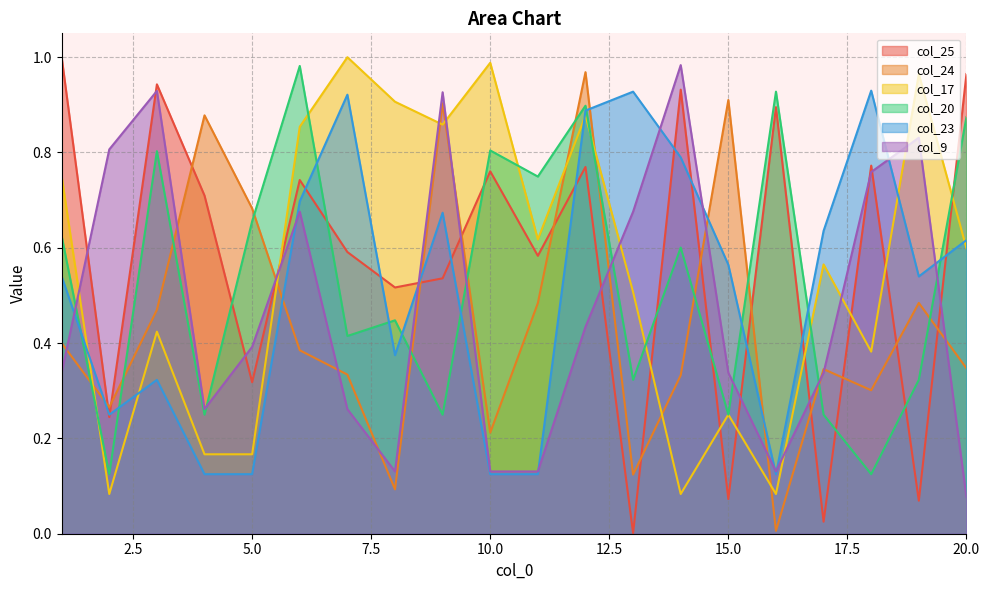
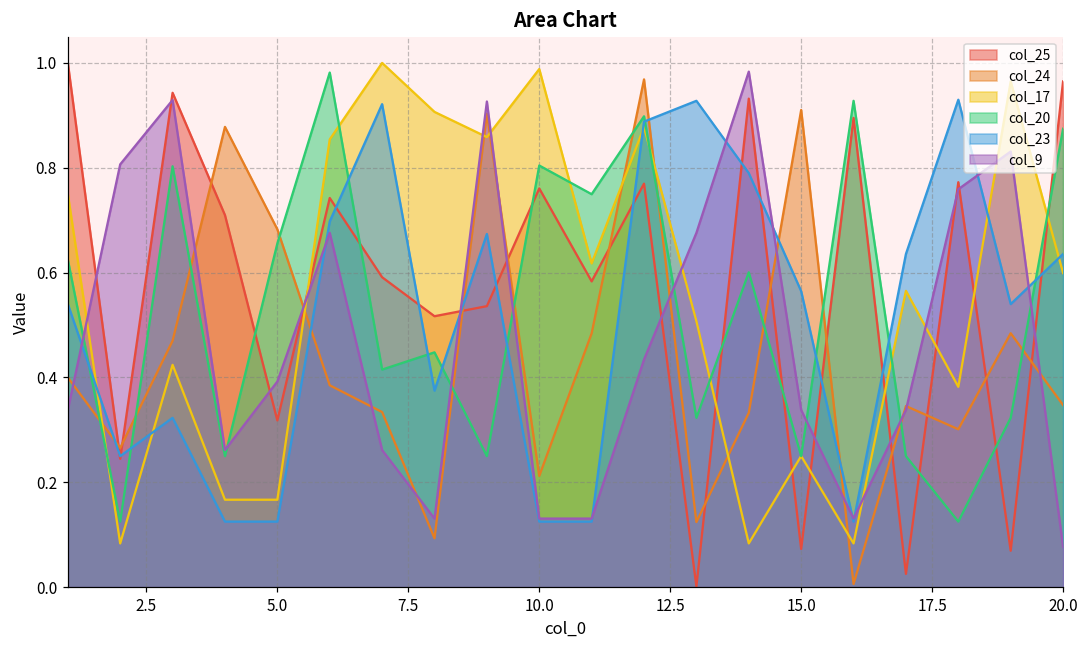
  {
    "col_20": {
      "5.0": 0.66,
      "10.0": 0.80,
      "20.0": 0.87
    },
    "col_23": {
      "5.0": 0.12,
      "10.0": 0.12,
      "15.0": 0.56,
-     "20.0": 0.62
+     "20.0": 0.64
    },
    "col_9": {
      "5.0": 0.39,
      "10.0": 0.13,
      "15.0": 0.34,
      "20.0": 0.08
    }
  }
